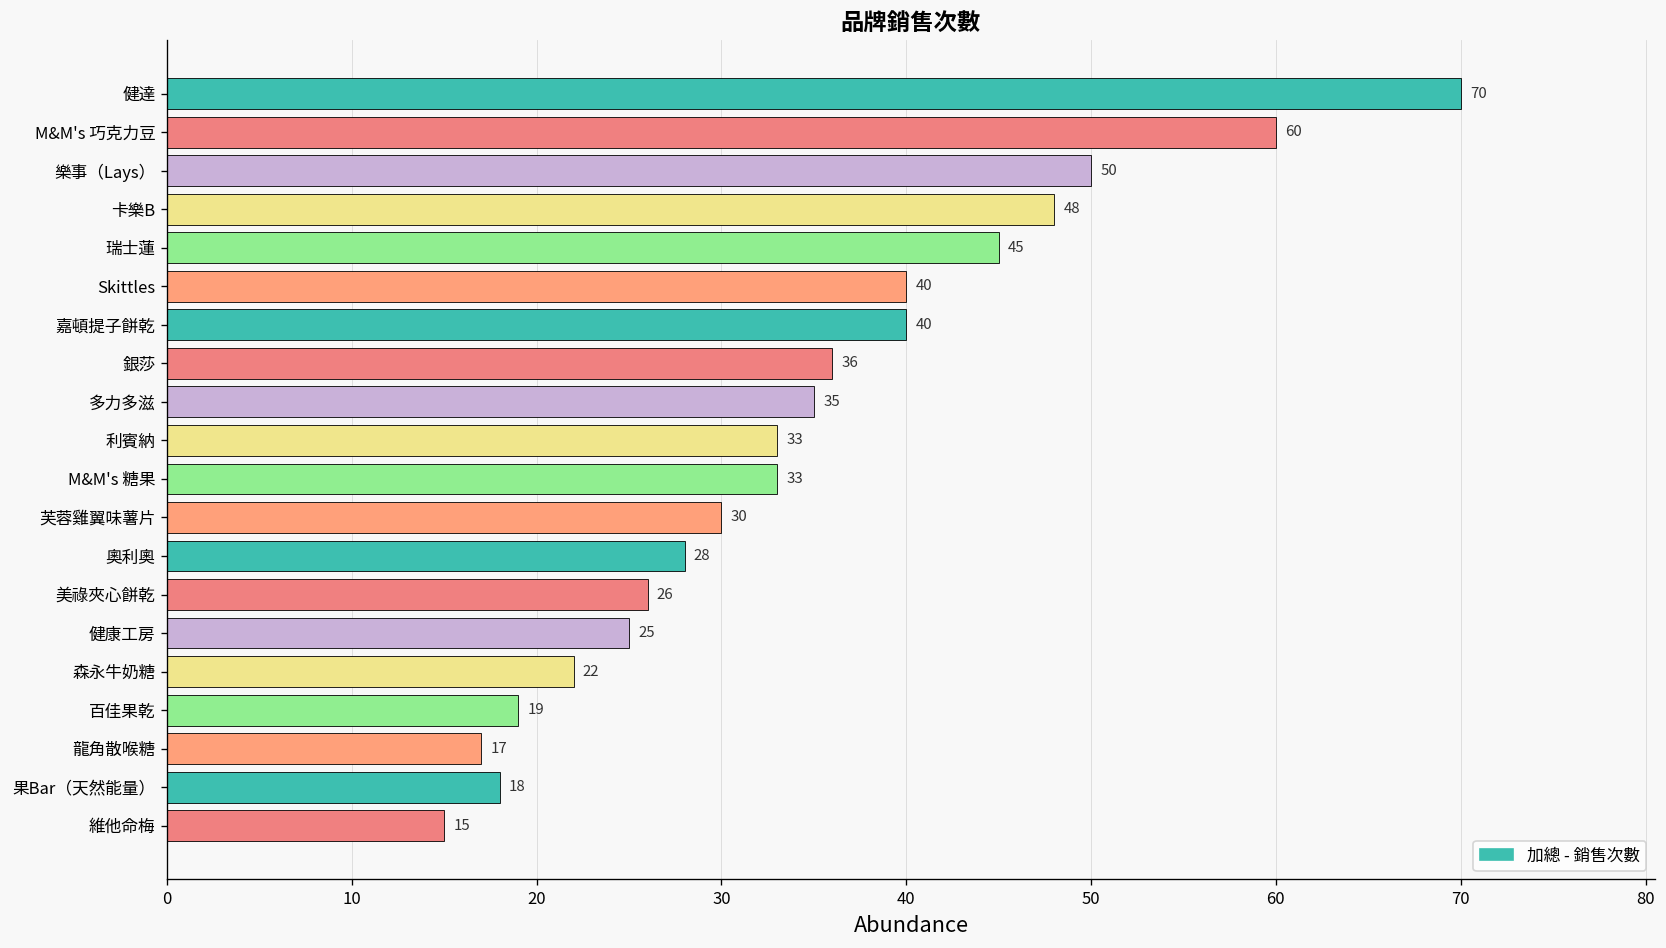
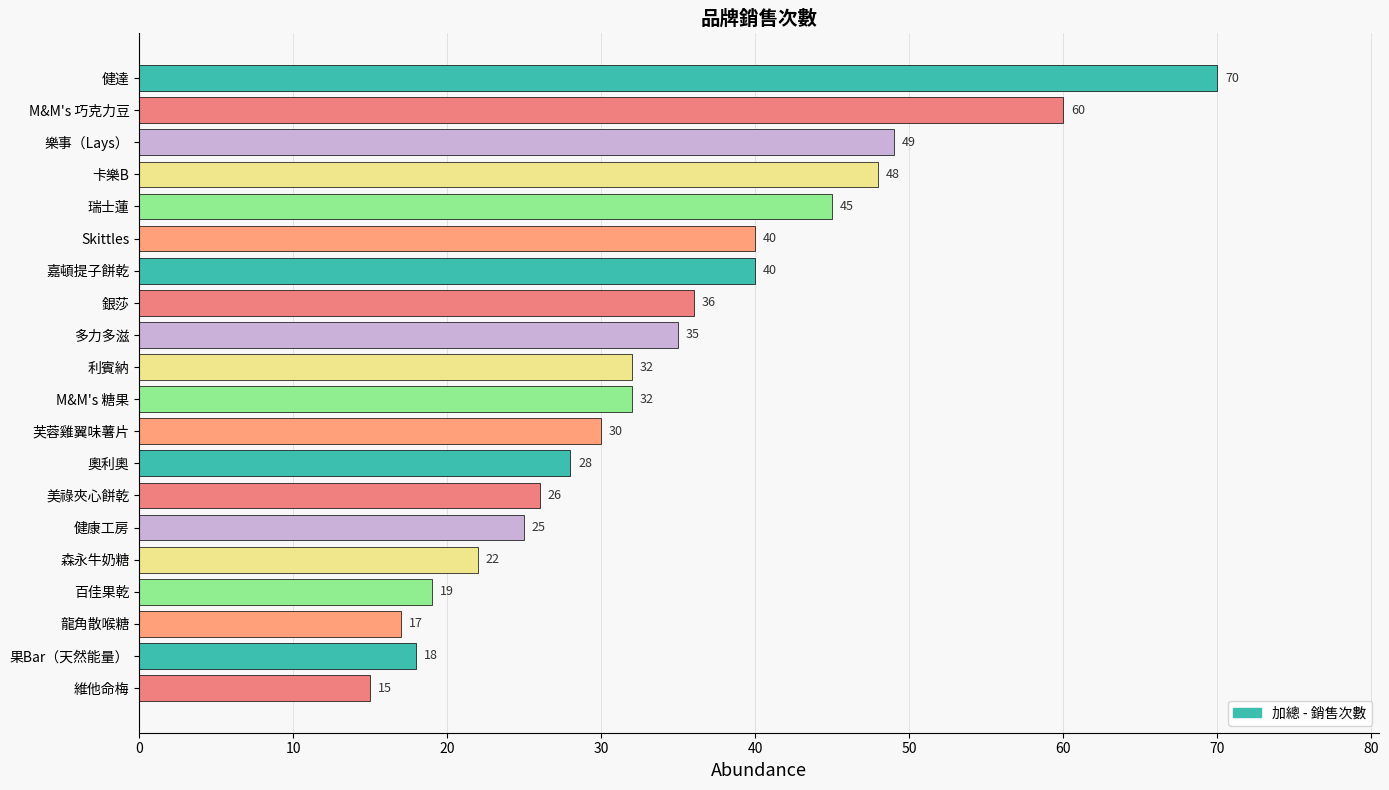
  {
    "健達": 70,
    "M&M's 巧克力豆": 60,
-   "樂事（Lays）": 50,
+   "樂事（Lays）": 49,
    "卡樂B": 48,
    "瑞士蓮": 45,
    "Skittles": 40,
    "嘉頓提子餅乾": 40,
    "銀莎": 36,
    "多力多滋": 35,
-   "利賓納": 33,
-   "M&M's 糖果": 33,
+   "利賓納": 32,
+   "M&M's 糖果": 32,
    "芙蓉雞翼味薯片": 30,
    "奧利奧": 28,
    "美祿夾心餅乾": 26,
    "健康工房": 25,
    "森永牛奶糖": 22,
    "百佳果乾": 19,
    "龍角散喉糖": 17,
    "果Bar（天然能量）": 18,
    "維他命梅": 15
  }
